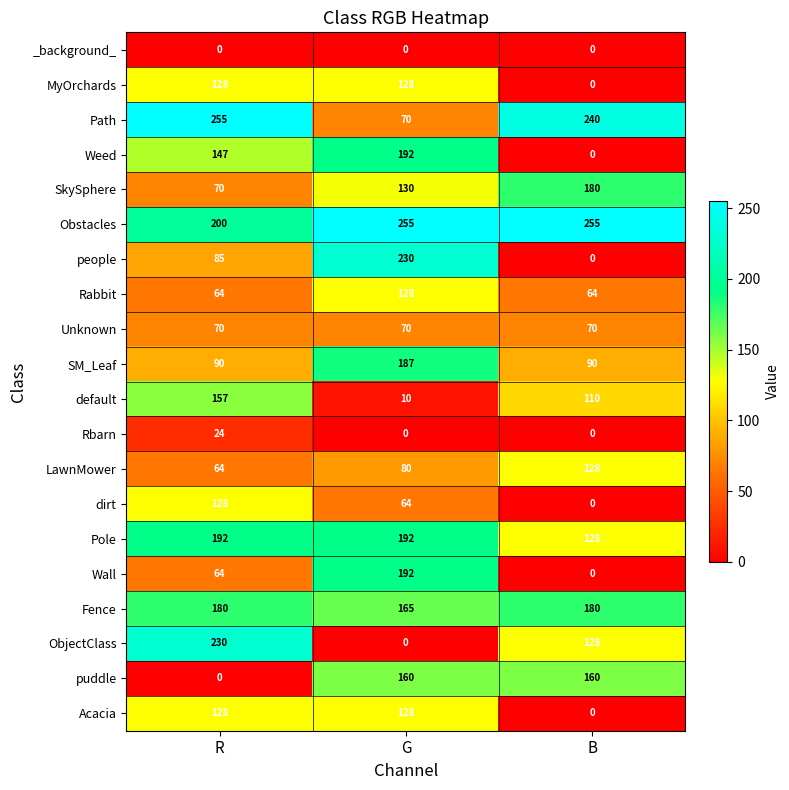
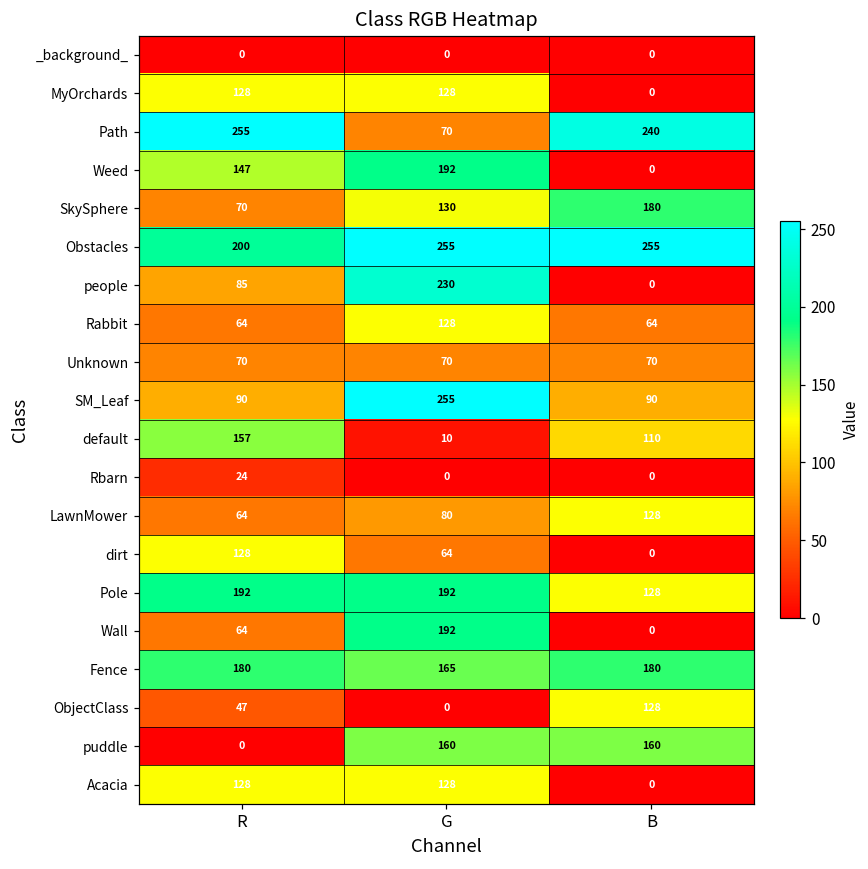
  {
    "_background_": {
      "R": 0,
      "G": 0,
      "B": 0
    },
    "MyOrchards": {
      "R": 128,
      "G": 128,
      "B": 0
    },
    "Path": {
      "R": 255,
      "G": 70,
      "B": 240
    },
    "Weed": {
      "R": 147,
      "G": 192,
      "B": 0
    },
    "SkySphere": {
      "R": 70,
      "G": 130,
      "B": 180
    },
    "Obstacles": {
      "R": 200,
      "G": 255,
      "B": 255
    },
    "people": {
      "R": 85,
      "G": 230,
      "B": 0
    },
    "Rabbit": {
      "R": 64,
      "G": 128,
      "B": 64
    },
    "Unknown": {
      "R": 70,
      "G": 70,
      "B": 70
    },
    "SM_Leaf": {
      "R": 90,
-     "G": 187,
+     "G": 255,
      "B": 90
    },
    "default": {
      "R": 157,
      "G": 10,
      "B": 110
    },
    "Rbarn": {
      "R": 24,
      "G": 0,
      "B": 0
    },
    "LawnMower": {
      "R": 64,
      "G": 80,
      "B": 128
    },
    "dirt": {
      "R": 128,
      "G": 64,
      "B": 0
    },
    "Pole": {
      "R": 192,
      "G": 192,
      "B": 128
    },
    "Wall": {
      "R": 64,
      "G": 192,
      "B": 0
    },
    "Fence": {
      "R": 180,
      "G": 165,
      "B": 180
    },
    "ObjectClass": {
-     "R": 230,
+     "R": 47,
      "G": 0,
      "B": 128
    },
    "puddle": {
      "R": 0,
      "G": 160,
      "B": 160
    },
    "Acacia": {
      "R": 128,
      "G": 128,
      "B": 0
    }
  }
